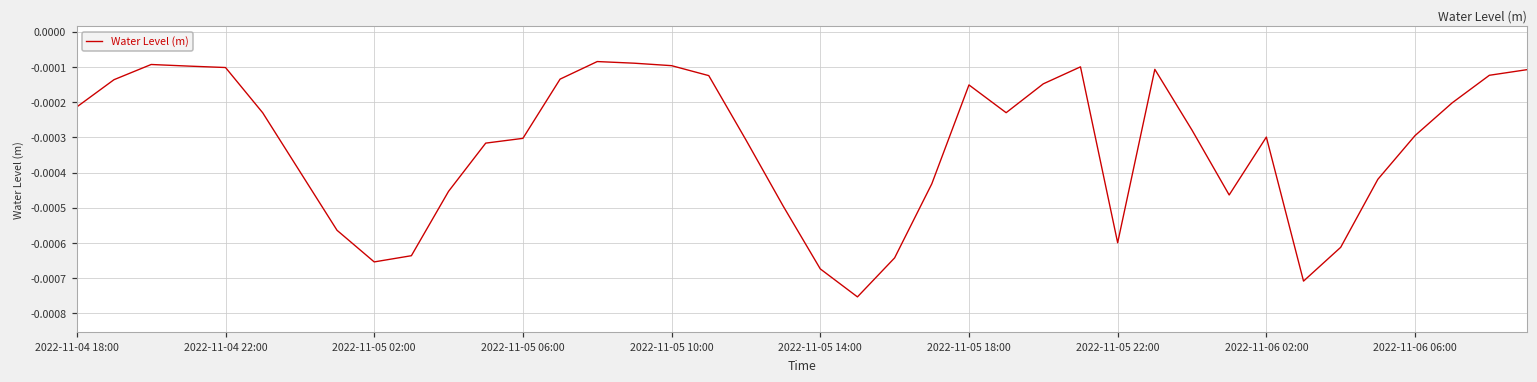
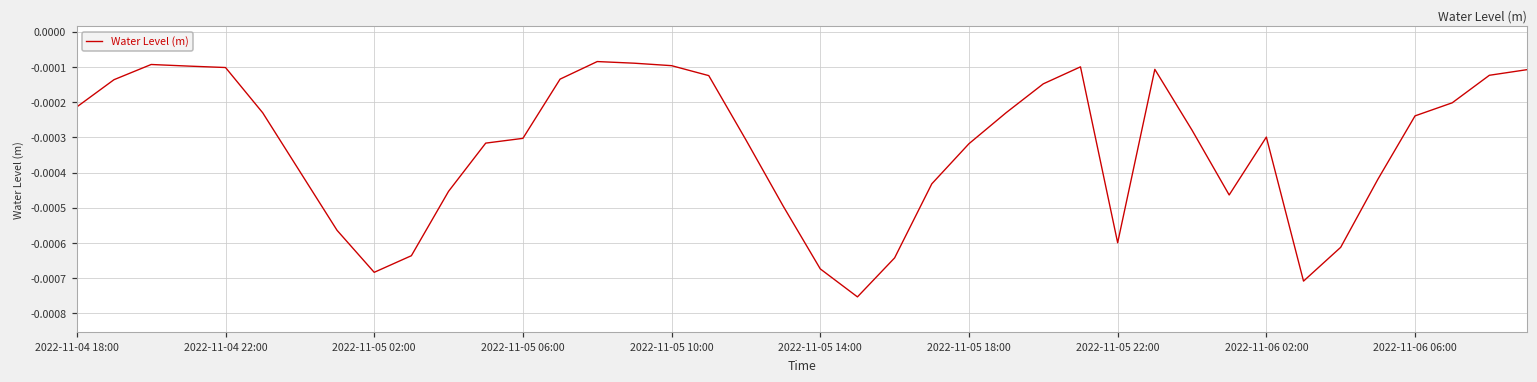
  {
    "2022-11-04 18:00": -0.00021,
    "2022-11-04 22:00": -0.00010,
-   "2022-11-05 02:00": -0.00065,
+   "2022-11-05 02:00": -0.00068,
    "2022-11-05 06:00": -0.00030,
    "2022-11-05 10:00": -0.00010,
    "2022-11-05 14:00": -0.00067,
-   "2022-11-05 18:00": -0.00015,
+   "2022-11-05 18:00": -0.00032,
    "2022-11-05 22:00": -0.00060,
    "2022-11-06 02:00": -0.00030,
-   "2022-11-06 06:00": -0.00029
+   "2022-11-06 06:00": -0.00024
  }
